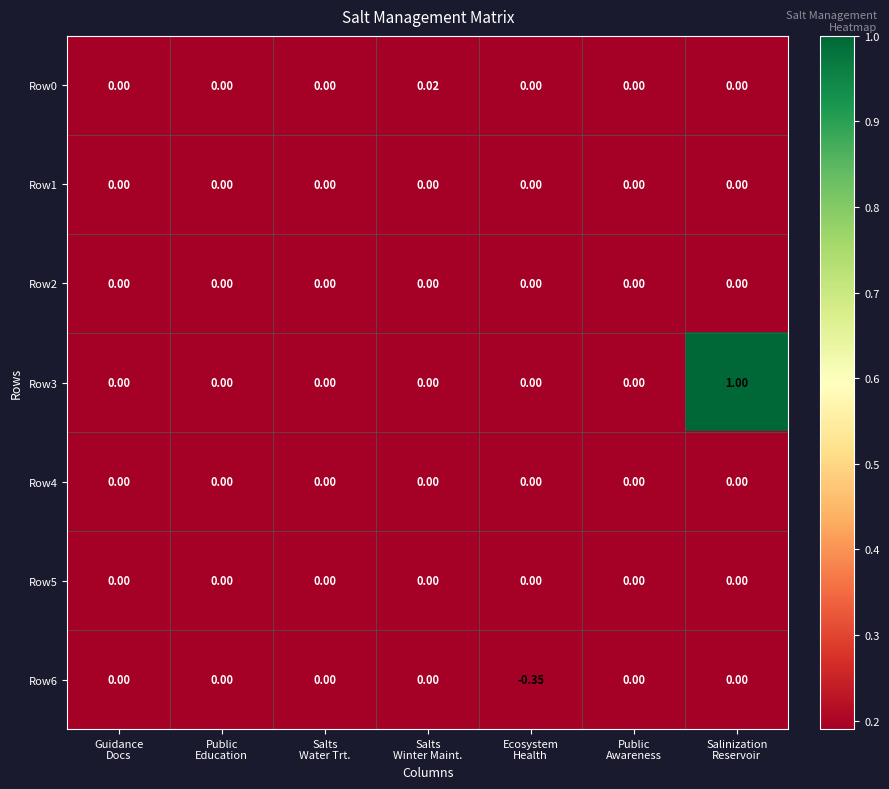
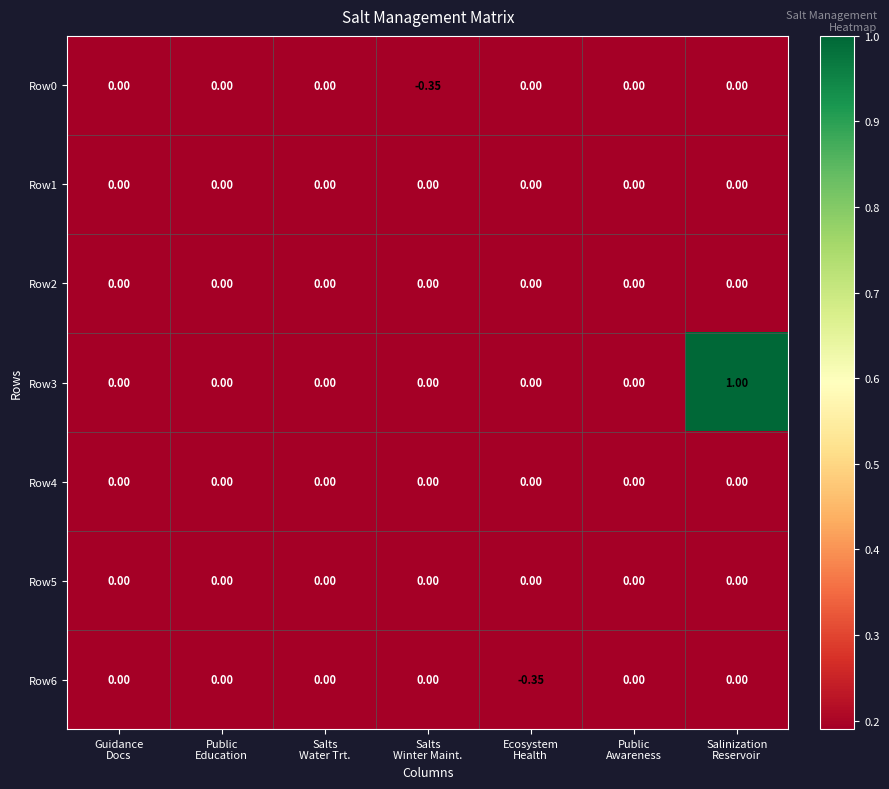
  {
    "Row0": {
      "Guidance Docs": 0.00,
      "Public Education": 0.00,
      "Salts Water Trt.": 0.00,
-     "Salts Winter Maint.": 0.02,
+     "Salts Winter Maint.": -0.35,
      "Ecosystem Health": 0.00,
      "Public Awareness": 0.00,
      "Salinization Reservoir": 0.00
    },
    "Row1": {
      "Guidance Docs": 0.00,
      "Public Education": 0.00,
      "Salts Water Trt.": 0.00,
      "Salts Winter Maint.": 0.00,
      "Ecosystem Health": 0.00,
      "Public Awareness": 0.00,
      "Salinization Reservoir": 0.00
    },
    "Row2": {
      "Guidance Docs": 0.00,
      "Public Education": 0.00,
      "Salts Water Trt.": 0.00,
      "Salts Winter Maint.": 0.00,
      "Ecosystem Health": 0.00,
      "Public Awareness": 0.00,
      "Salinization Reservoir": 0.00
    },
    "Row3": {
      "Guidance Docs": 0.00,
      "Public Education": 0.00,
      "Salts Water Trt.": 0.00,
      "Salts Winter Maint.": 0.00,
      "Ecosystem Health": 0.00,
      "Public Awareness": 0.00,
      "Salinization Reservoir": 1.00
    },
    "Row4": {
      "Guidance Docs": 0.00,
      "Public Education": 0.00,
      "Salts Water Trt.": 0.00,
      "Salts Winter Maint.": 0.00,
      "Ecosystem Health": 0.00,
      "Public Awareness": 0.00,
      "Salinization Reservoir": 0.00
    },
    "Row5": {
      "Guidance Docs": 0.00,
      "Public Education": 0.00,
      "Salts Water Trt.": 0.00,
      "Salts Winter Maint.": 0.00,
      "Ecosystem Health": 0.00,
      "Public Awareness": 0.00,
      "Salinization Reservoir": 0.00
    },
    "Row6": {
      "Guidance Docs": 0.00,
      "Public Education": 0.00,
      "Salts Water Trt.": 0.00,
      "Salts Winter Maint.": 0.00,
      "Ecosystem Health": -0.35,
      "Public Awareness": 0.00,
      "Salinization Reservoir": 0.00
    }
  }
